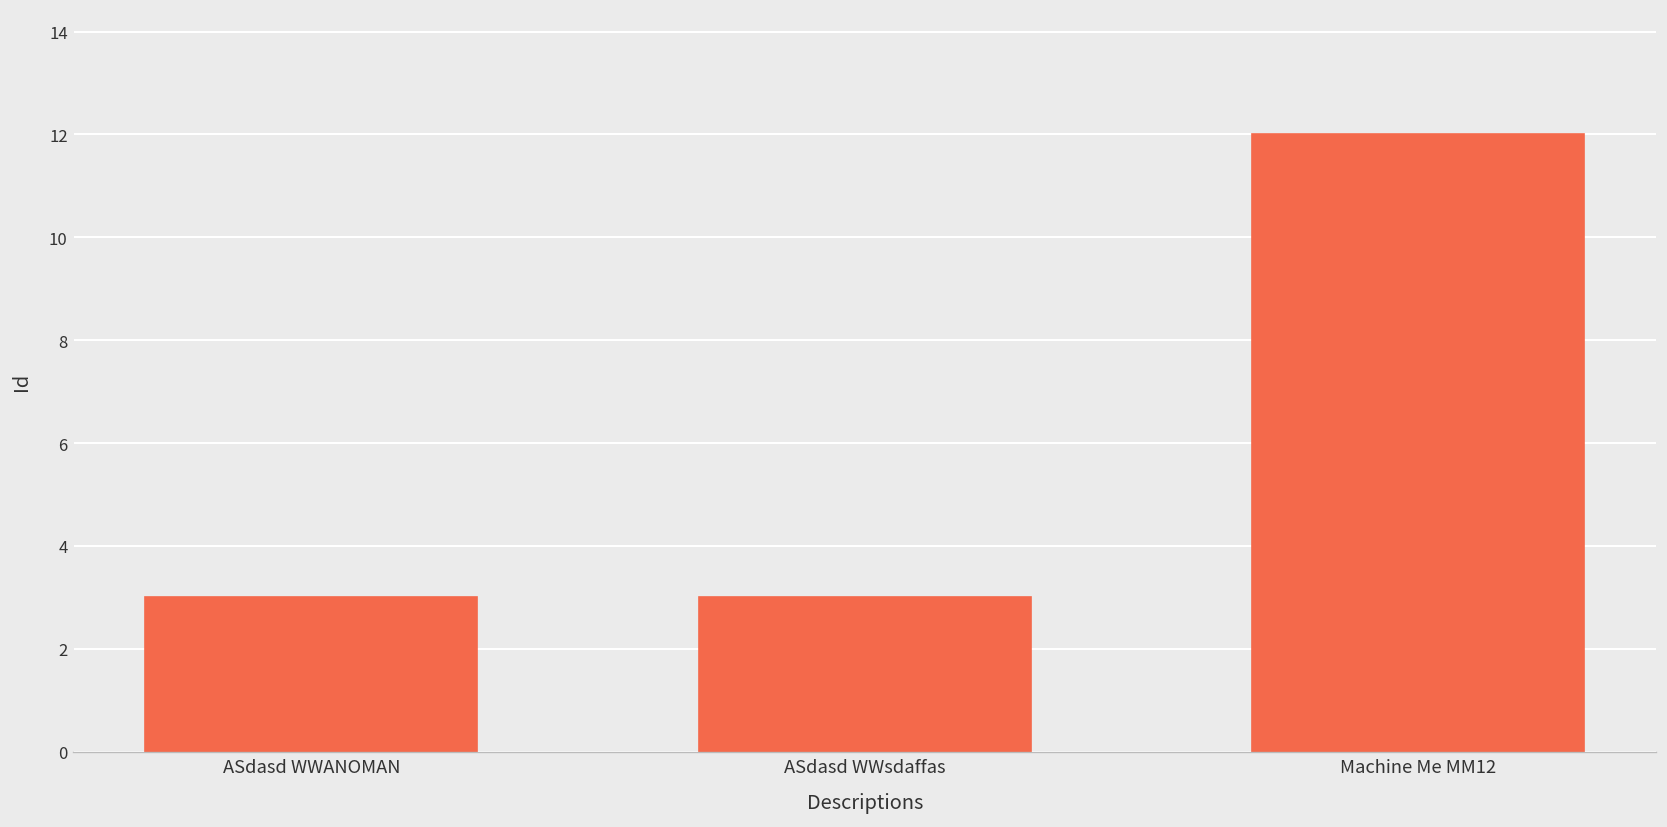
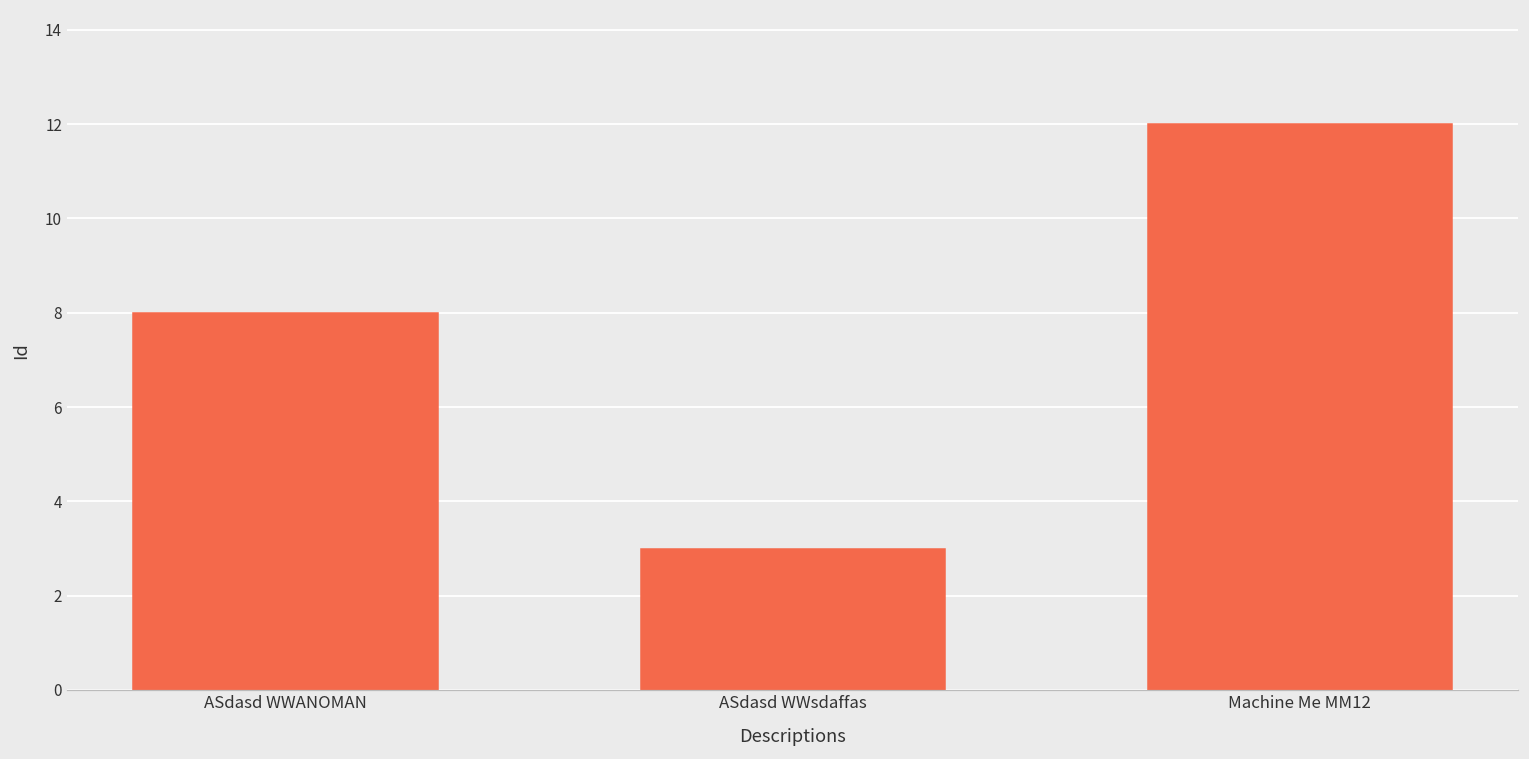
  {
-   "ASdasd WWANOMAN": 3,
+   "ASdasd WWANOMAN": 8,
    "ASdasd WWsdaffas": 3,
    "Machine Me MM12": 12
  }
